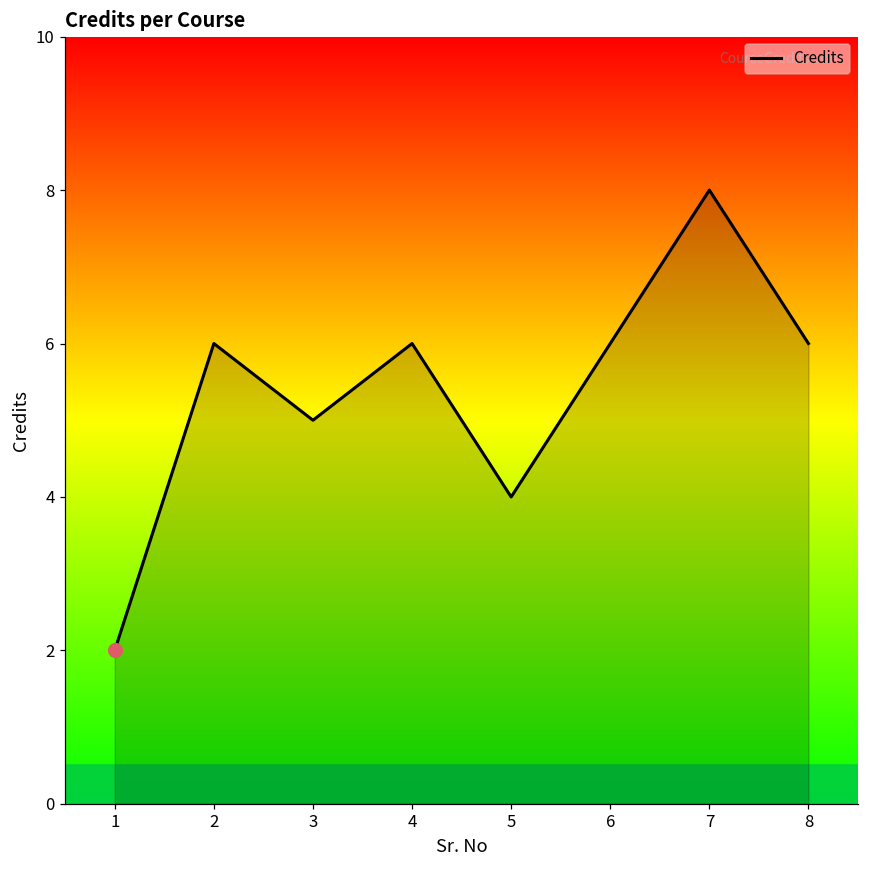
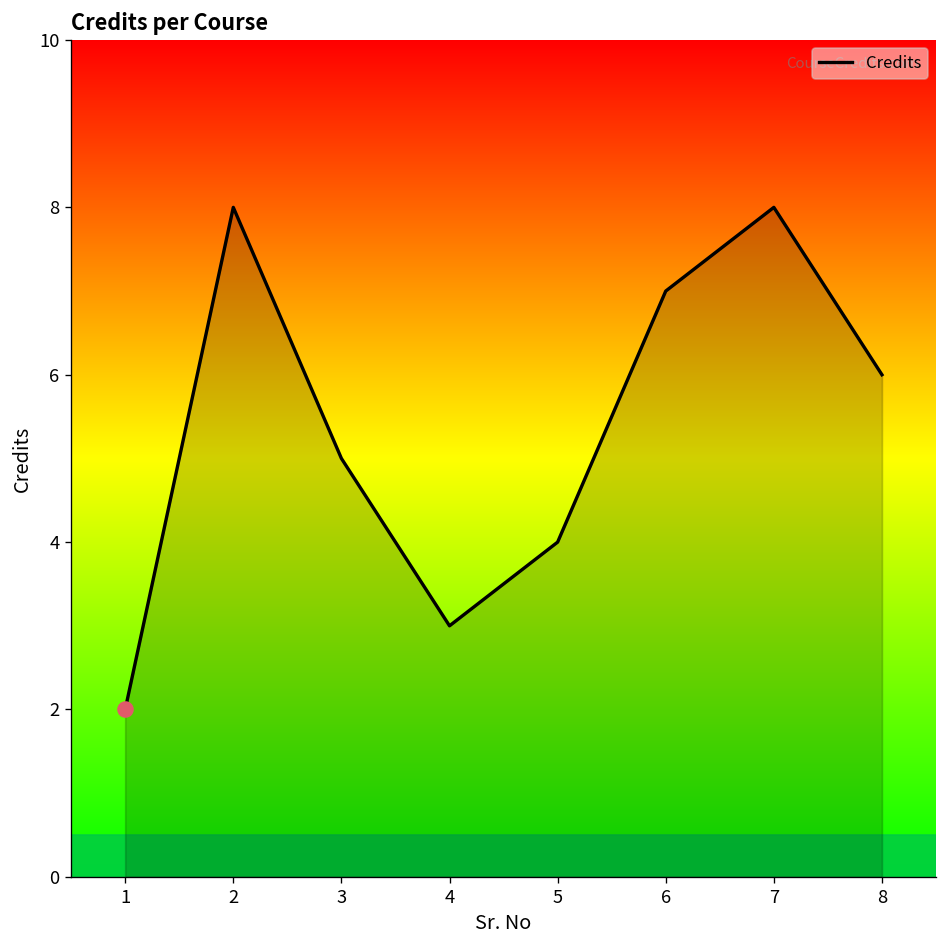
  {
    "Credits": {
-     "2": 6,
+     "2": 8,
      "3": 5,
-     "4": 6,
+     "4": 3,
      "5": 4,
-     "6": 6,
+     "6": 7,
      "7": 8,
      "8": 6
    }
  }
